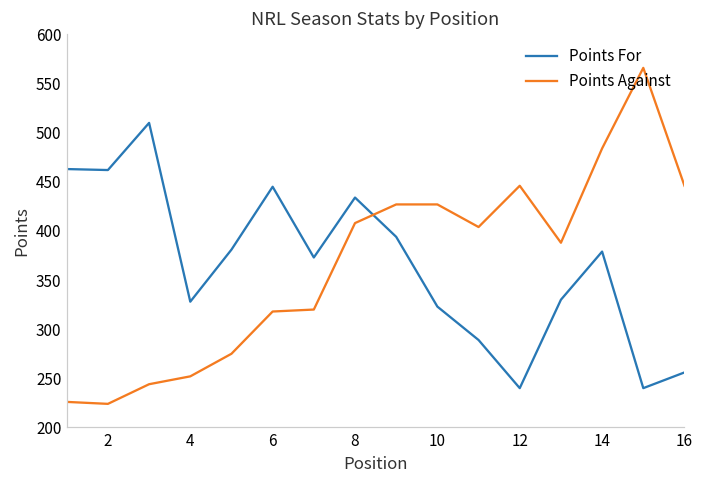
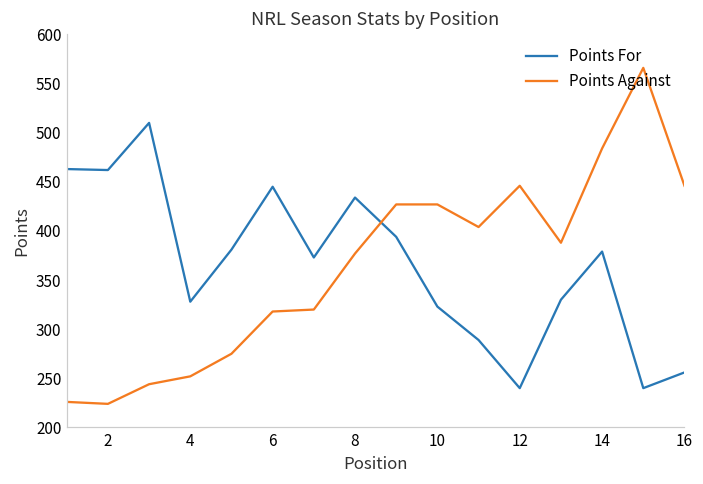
  {
    "Points For": {
      "2": 460,
      "4": 330,
      "6": 450,
      "8": 430,
      "10": 320,
      "12": 240,
      "14": 380,
      "16": 260
    },
    "Points Against": {
      "2": 220,
      "4": 250,
      "6": 320,
-     "8": 410,
+     "8": 380,
      "10": 430,
      "12": 450,
      "14": 480,
      "16": 450
    }
  }
